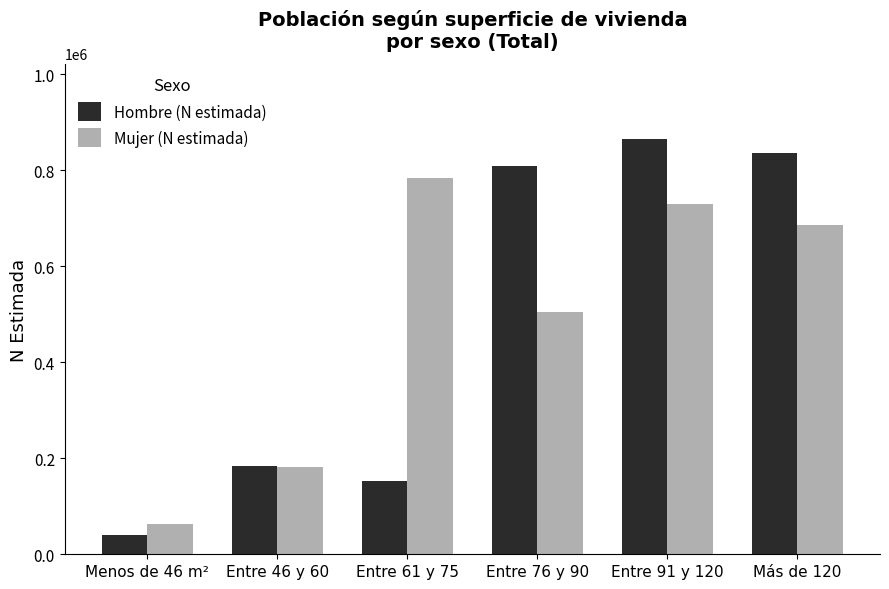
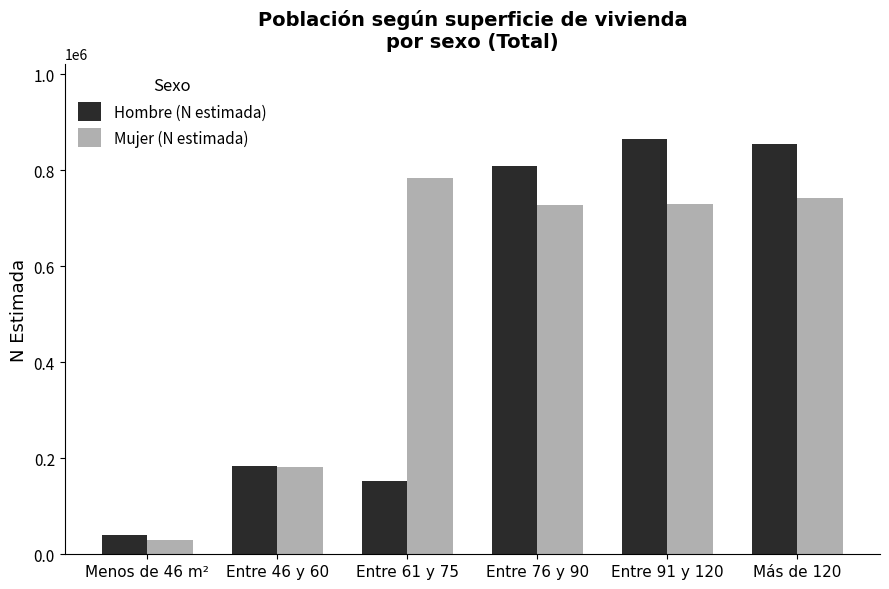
  {
    "Hombre (N estimada)": {
      "Menos de 46 m²": 40000,
      "Entre 46 y 60": 180000,
      "Entre 61 y 75": 150000,
      "Entre 76 y 90": 810000,
      "Entre 91 y 120": 870000,
-     "Más de 120": 840000
+     "Más de 120": 850000
    },
    "Mujer (N estimada)": {
-     "Menos de 46 m²": 60000,
+     "Menos de 46 m²": 30000,
      "Entre 46 y 60": 180000,
      "Entre 61 y 75": 780000,
-     "Entre 76 y 90": 500000,
+     "Entre 76 y 90": 730000,
      "Entre 91 y 120": 730000,
-     "Más de 120": 690000
+     "Más de 120": 740000
    }
  }
